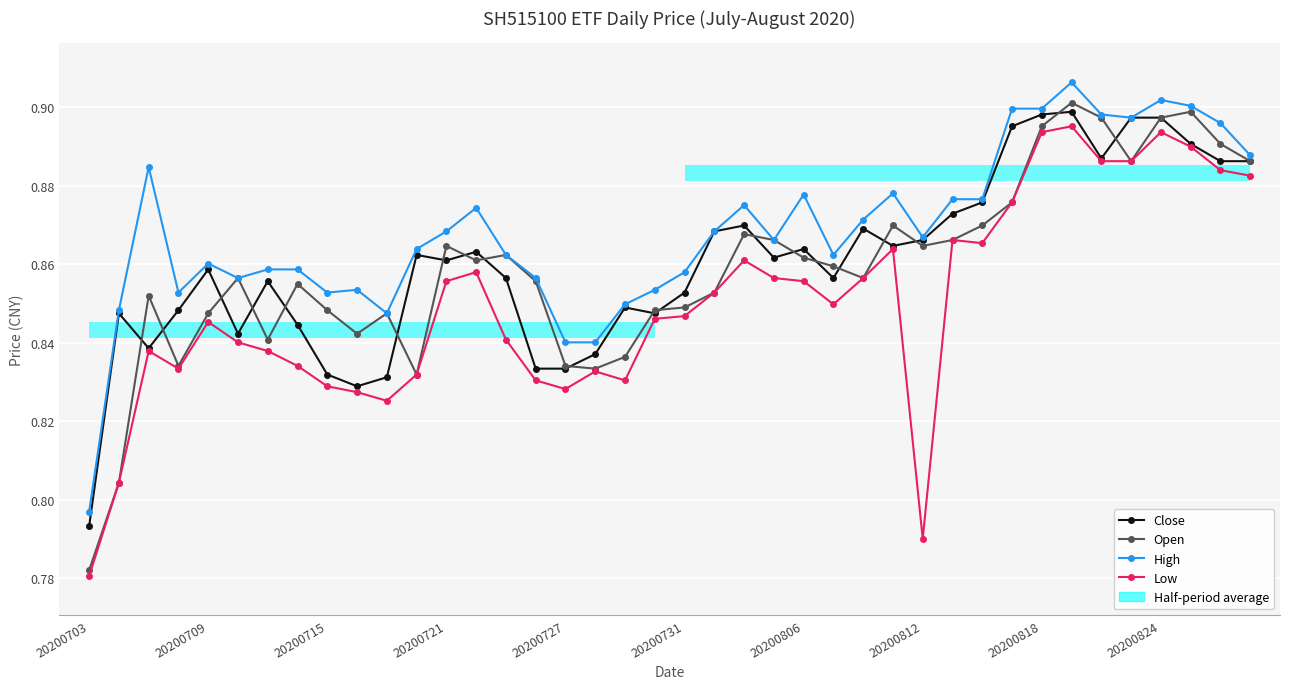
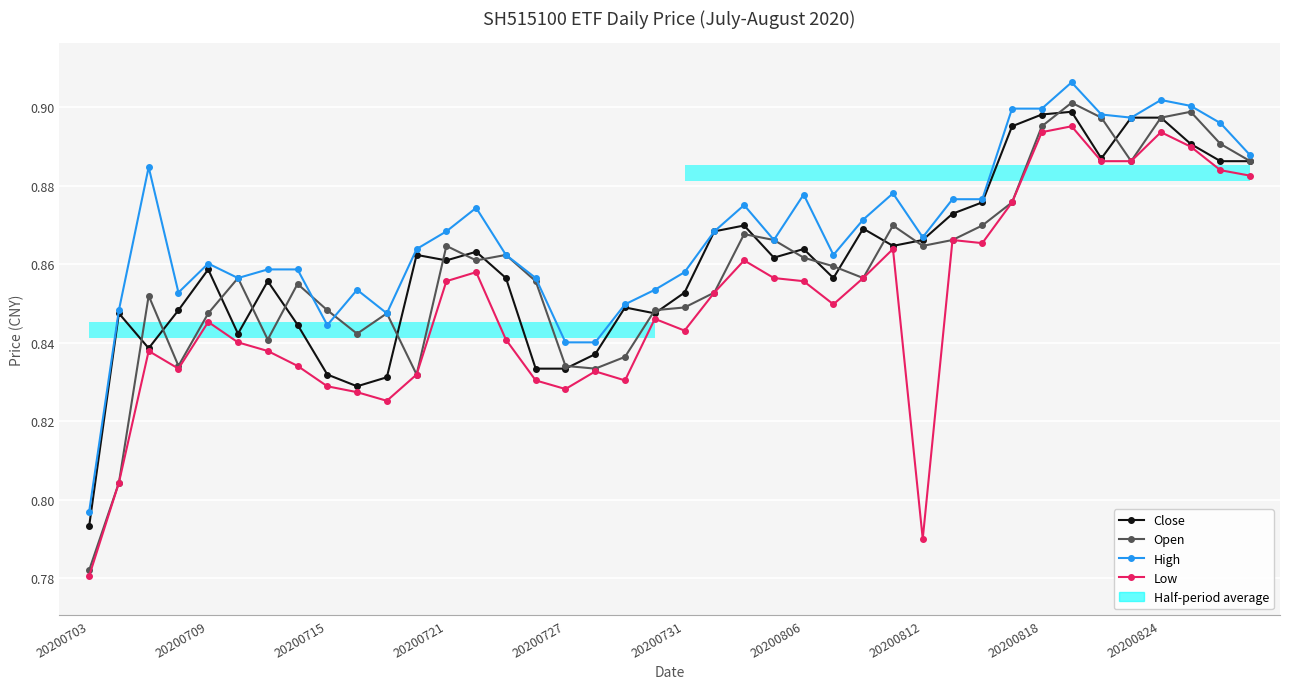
  {
    "Close": {
      "20200703": 0.793,
      "20200709": 0.859,
      "20200715": 0.832,
      "20200721": 0.861,
      "20200727": 0.833,
      "20200731": 0.853,
      "20200806": 0.864,
      "20200812": 0.866,
      "20200818": 0.898
    },
    "Open": {
      "20200703": 0.782,
      "20200709": 0.848,
      "20200715": 0.848,
      "20200721": 0.865,
      "20200727": 0.834,
      "20200731": 0.849,
      "20200806": 0.862,
      "20200812": 0.865,
      "20200818": 0.895
    },
    "High": {
      "20200703": 0.797,
      "20200709": 0.860,
-     "20200715": 0.853,
+     "20200715": 0.845,
      "20200721": 0.868,
      "20200727": 0.840,
      "20200731": 0.858,
      "20200806": 0.878,
      "20200812": 0.867,
      "20200818": 0.900,
      "20200824": 0.902
    },
    "Low": {
      "20200703": 0.781,
      "20200709": 0.845,
      "20200715": 0.829,
      "20200721": 0.856,
      "20200727": 0.828,
-     "20200731": 0.847,
+     "20200731": 0.843,
      "20200806": 0.856,
      "20200812": 0.790,
      "20200818": 0.894,
      "20200824": 0.894
    }
  }
